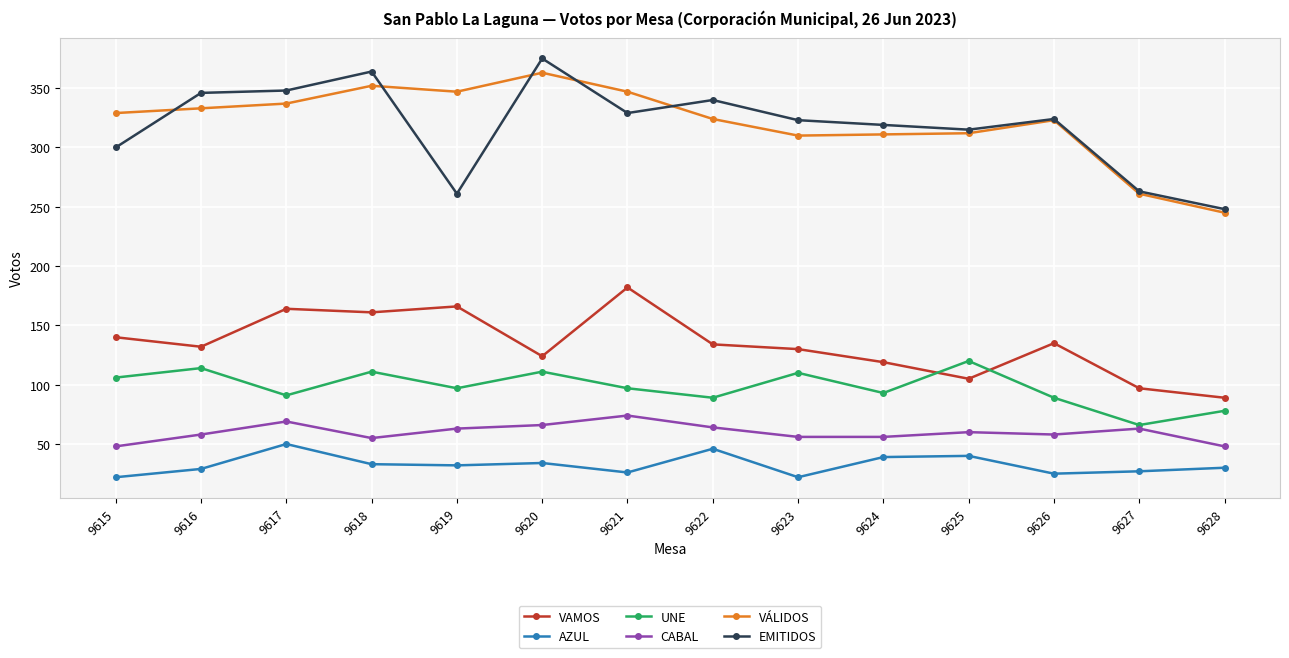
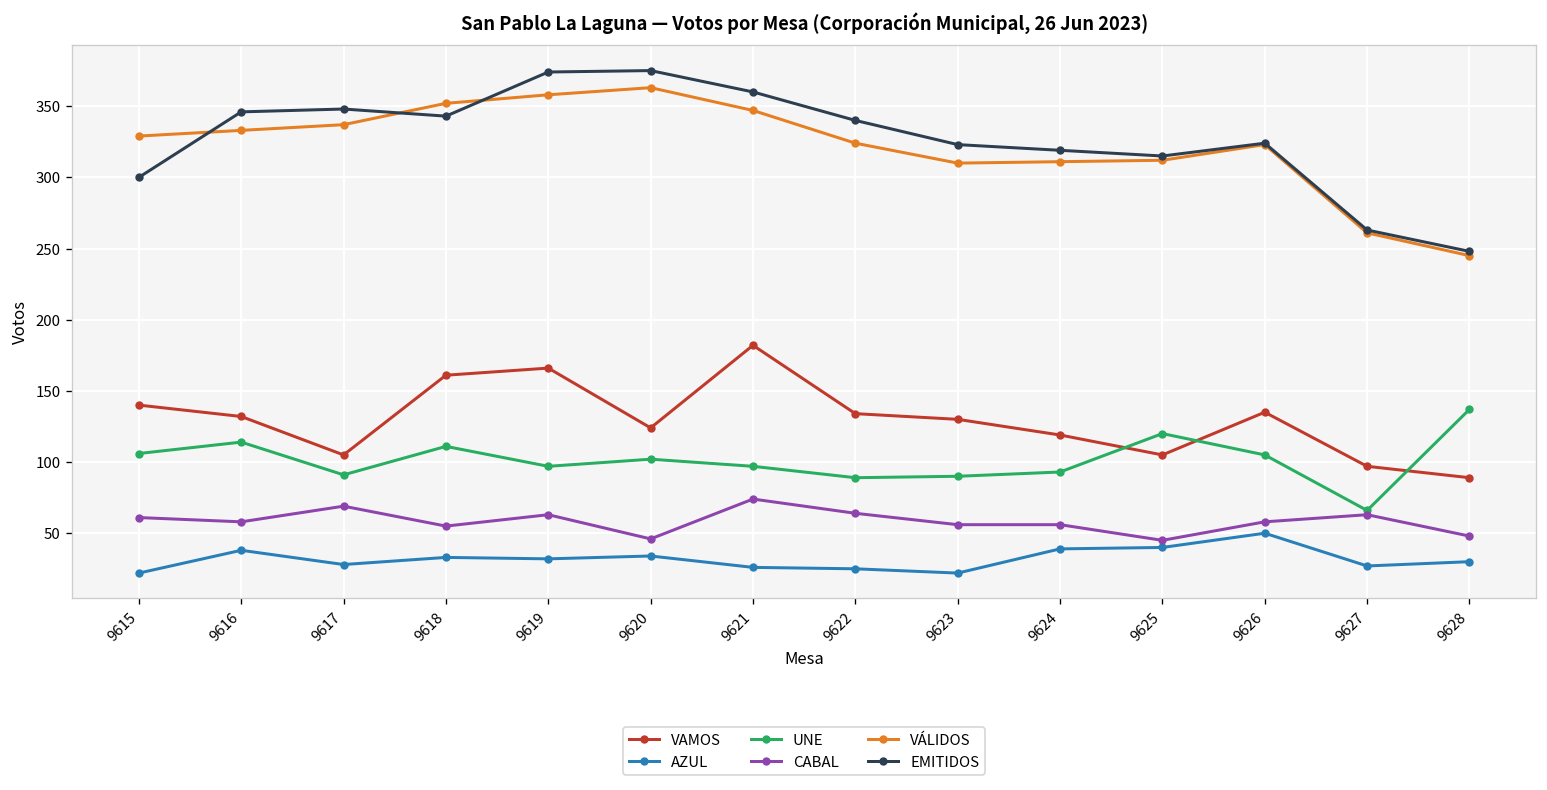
  {
    "VAMOS": {
      "9615": 140,
      "9616": 132,
-     "9617": 164,
+     "9617": 105,
      "9618": 161,
      "9619": 166,
      "9620": 124,
      "9621": 182,
      "9622": 134,
      "9623": 130,
      "9624": 119,
      "9625": 105,
      "9626": 135,
      "9627": 97,
      "9628": 89
    },
    "AZUL": {
      "9615": 22,
-     "9616": 29,
-     "9617": 50,
+     "9616": 38,
+     "9617": 28,
      "9618": 33,
      "9619": 32,
      "9620": 34,
      "9621": 26,
-     "9622": 46,
+     "9622": 25,
      "9623": 22,
      "9624": 39,
      "9625": 40,
-     "9626": 25,
+     "9626": 50,
      "9627": 27,
      "9628": 30
    },
    "UNE": {
      "9615": 106,
      "9616": 114,
      "9617": 91,
      "9618": 111,
      "9619": 97,
-     "9620": 111,
+     "9620": 102,
      "9621": 97,
      "9622": 89,
-     "9623": 110,
+     "9623": 90,
      "9624": 93,
      "9625": 120,
-     "9626": 89,
+     "9626": 105,
      "9627": 66,
-     "9628": 78
+     "9628": 137
    },
    "CABAL": {
-     "9615": 48,
+     "9615": 61,
      "9616": 58,
      "9617": 69,
      "9618": 55,
      "9619": 63,
-     "9620": 66,
+     "9620": 46,
      "9621": 74,
      "9622": 64,
      "9623": 56,
      "9624": 56,
-     "9625": 60,
+     "9625": 45,
      "9626": 58,
      "9627": 63,
      "9628": 48
    },
    "VÁLIDOS": {
      "9615": 329,
      "9616": 333,
      "9617": 337,
      "9618": 352,
-     "9619": 347,
+     "9619": 358,
      "9620": 363,
      "9621": 347,
      "9622": 324,
      "9623": 310,
      "9624": 311,
      "9625": 312,
      "9628": 245
    },
    "EMITIDOS": {
      "9615": 300,
      "9616": 346,
      "9617": 348,
-     "9618": 364,
-     "9619": 261,
+     "9618": 343,
+     "9619": 374,
      "9620": 375,
-     "9621": 329,
+     "9621": 360,
      "9622": 340,
      "9623": 323,
      "9624": 319,
      "9625": 315,
      "9628": 248
    }
  }
